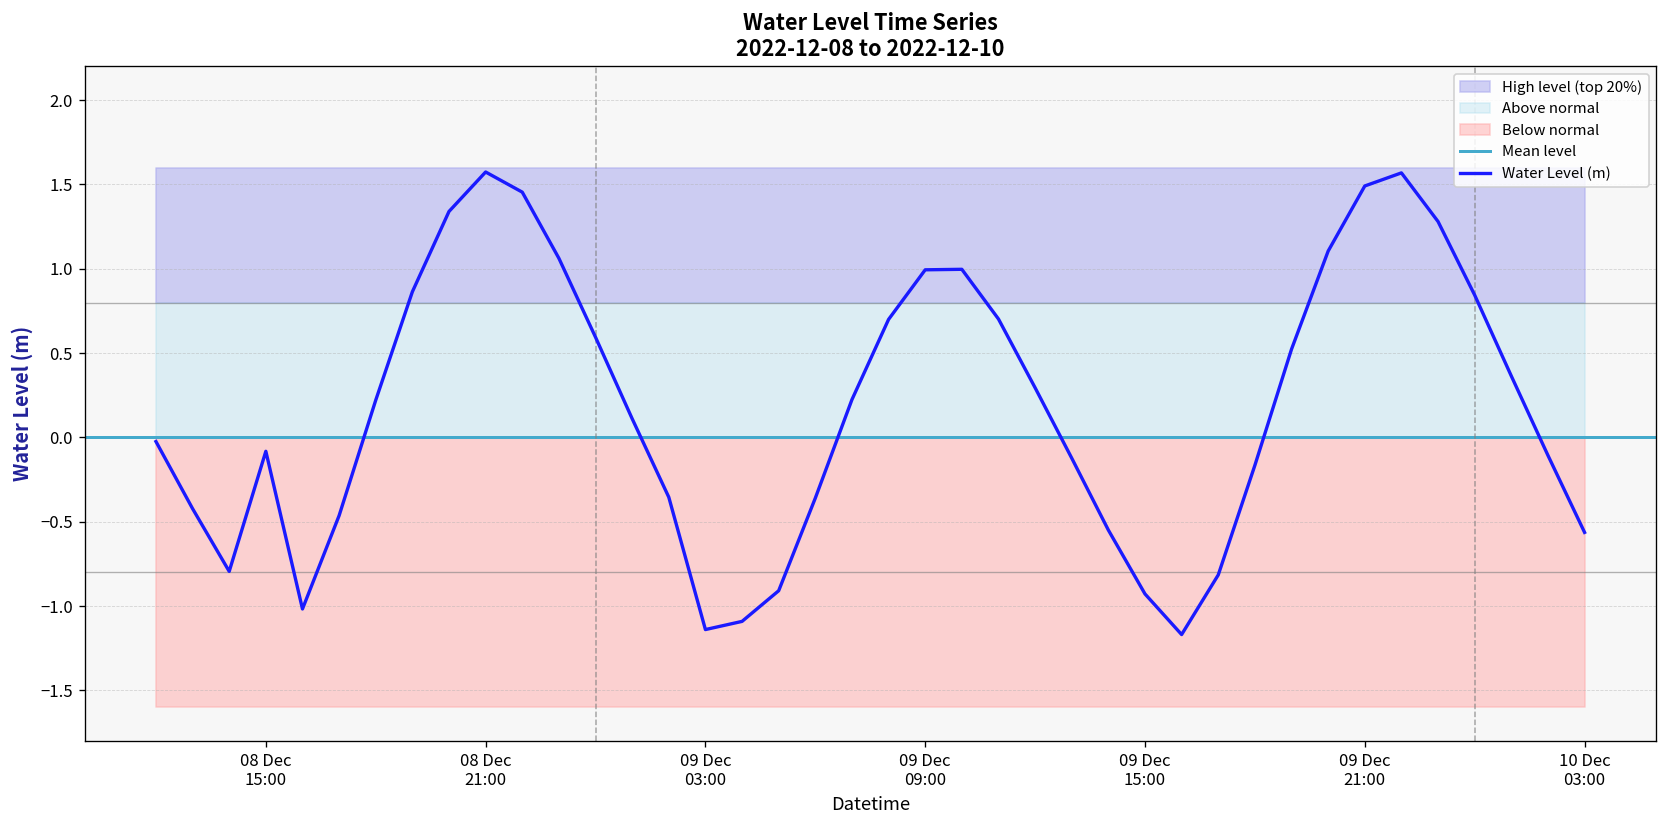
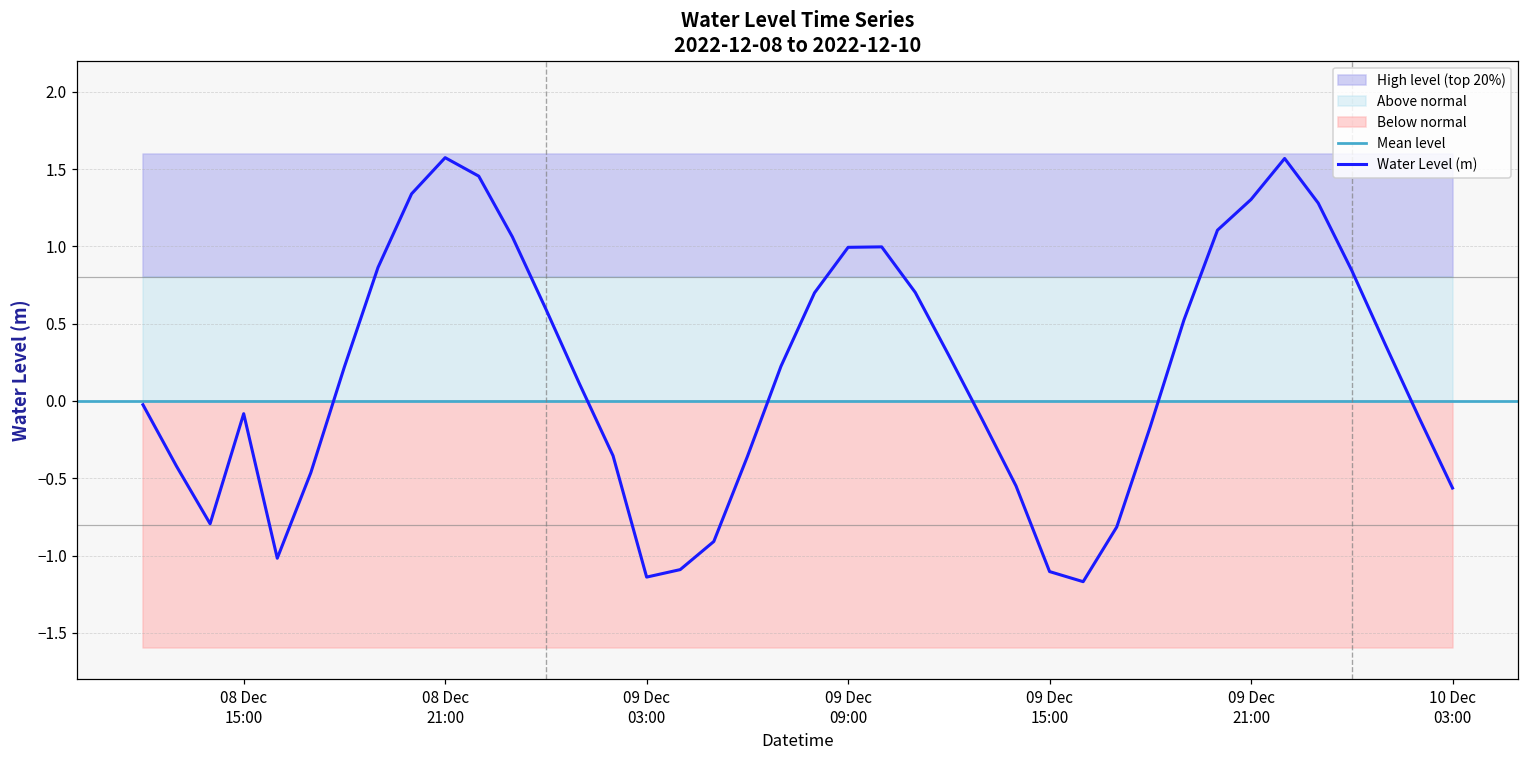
  {
    "Below normal": {
      "08 Dec 15:00": 0.00,
      "08 Dec 21:00": 0.00,
      "09 Dec 03:00": 0.00,
      "09 Dec 09:00": 0.00,
      "09 Dec 15:00": 0.00,
      "09 Dec 21:00": 0.00,
      "10 Dec 03:00": 0.00
    },
    "Water Level (m)": {
      "08 Dec 15:00": -0.08,
      "08 Dec 21:00": 1.57,
      "09 Dec 03:00": -1.14,
      "09 Dec 09:00": 0.99,
-     "09 Dec 15:00": -0.93,
-     "09 Dec 21:00": 1.49,
+     "09 Dec 15:00": -1.10,
+     "09 Dec 21:00": 1.30,
      "10 Dec 03:00": -0.56
    }
  }
